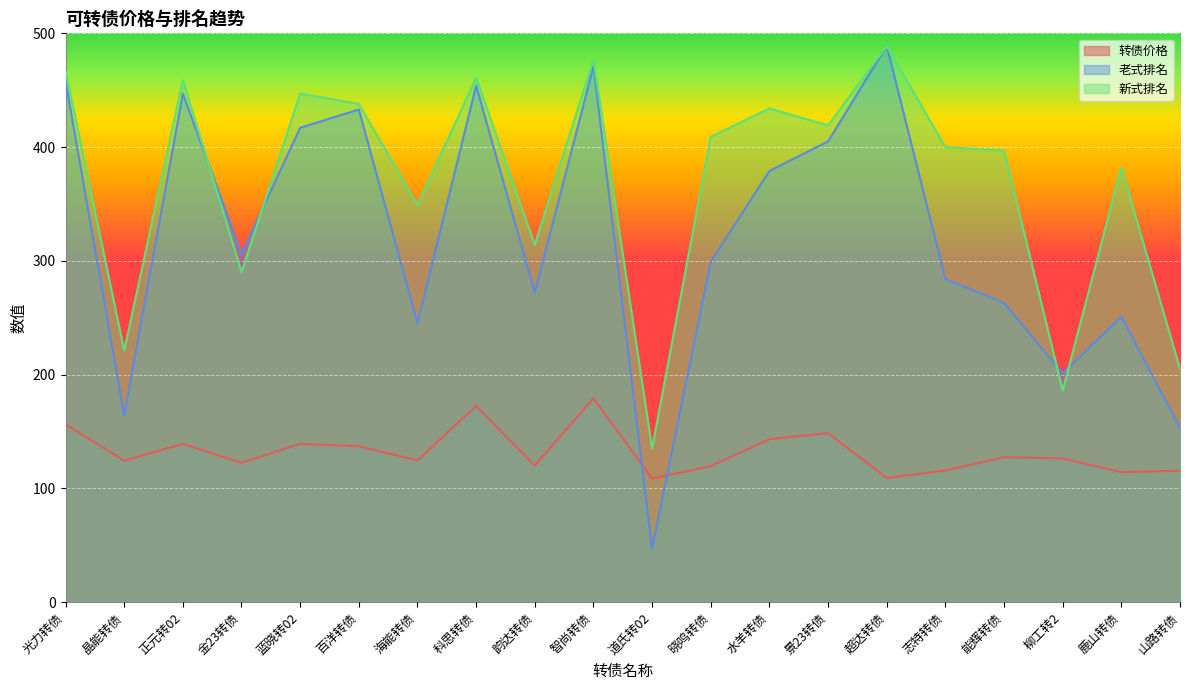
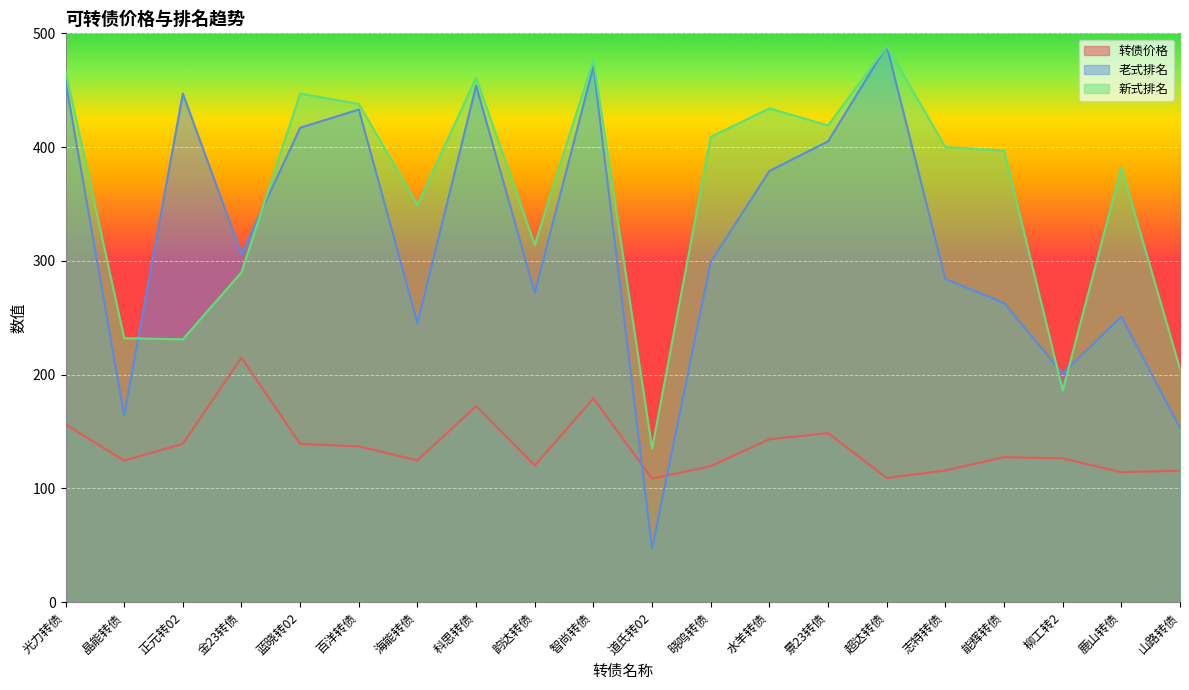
  {
    "转债价格": {
      "光力转债": 156,
      "晶能转债": 124,
      "正元转02": 139,
-     "金23转债": 122,
+     "金23转债": 215,
      "蓝晓转02": 139,
      "百洋转债": 137,
      "海能转债": 125,
      "科思转债": 172,
      "韵达转债": 120,
      "智尚转债": 179,
      "道氏转02": 109,
      "晓鸣转债": 119,
      "水羊转债": 143,
      "景23转债": 149,
      "超达转债": 109,
      "志特转债": 116,
      "能辉转债": 127,
      "柳工转2": 126,
      "鹿山转债": 114,
      "山路转债": 116
    },
    "老式排名": {
      "光力转债": 458,
      "晶能转债": 164,
      "正元转02": 447,
      "金23转债": 306,
      "蓝晓转02": 417,
      "百洋转债": 433,
      "海能转债": 245,
      "科思转债": 454,
      "韵达转债": 272,
      "智尚转债": 471,
      "道氏转02": 47,
      "晓鸣转债": 299,
      "水羊转债": 379,
      "景23转债": 405,
      "志特转债": 284,
      "能辉转债": 263,
      "柳工转2": 201,
      "鹿山转债": 251,
      "山路转债": 153
    },
    "新式排名": {
      "光力转债": 467,
-     "晶能转债": 221,
-     "正元转02": 459,
+     "晶能转债": 232,
+     "正元转02": 231,
      "金23转债": 290,
      "蓝晓转02": 447,
      "百洋转债": 438,
      "海能转债": 349,
      "科思转债": 461,
      "韵达转债": 314,
      "智尚转债": 477,
      "道氏转02": 135,
      "晓鸣转债": 409,
      "水羊转债": 434,
      "景23转债": 419,
      "志特转债": 400,
      "能辉转债": 397,
      "柳工转2": 186,
      "鹿山转债": 382,
      "山路转债": 205
    }
  }
